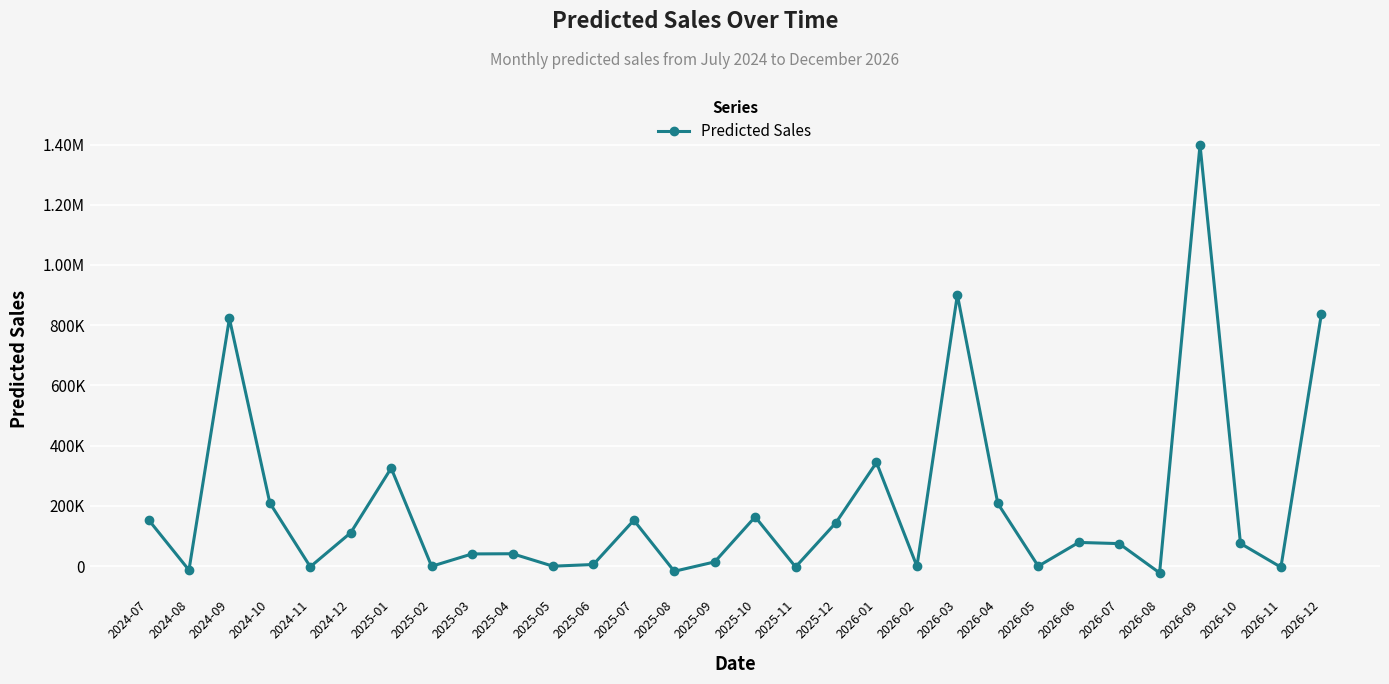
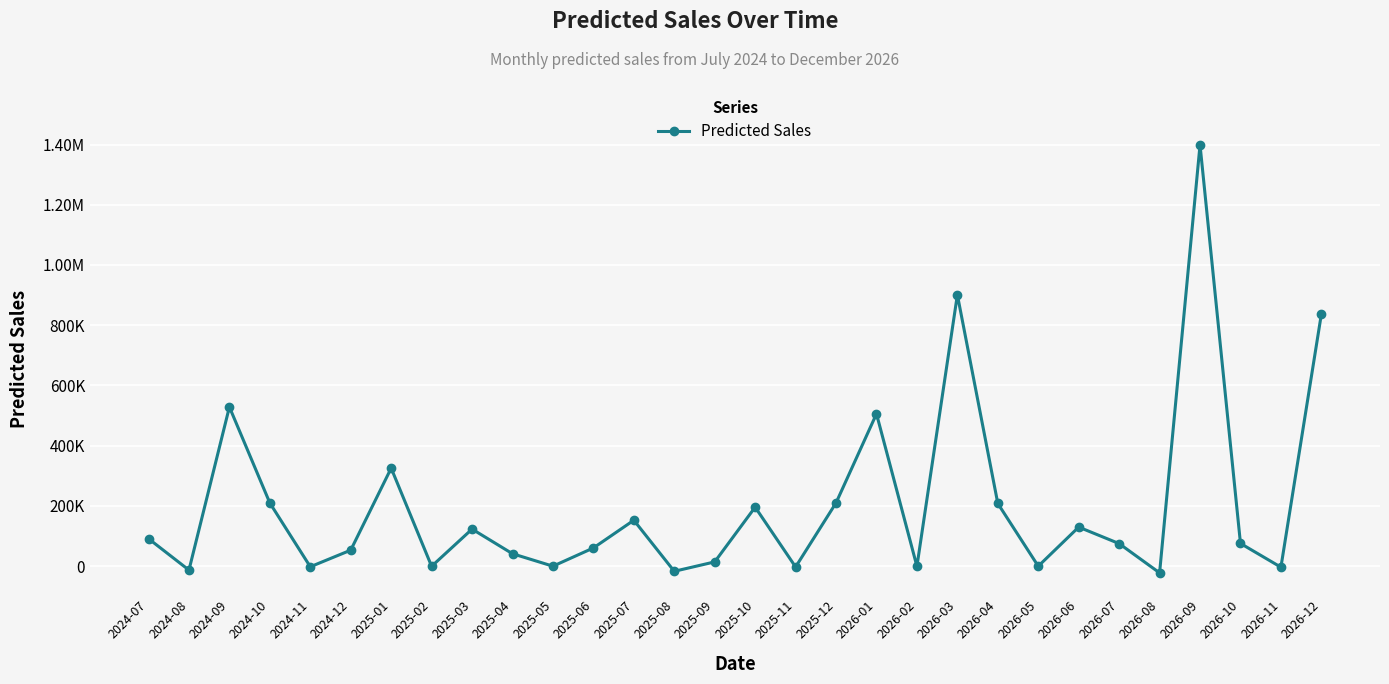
  {
-   "2024-07": 150000,
+   "2024-07": 90000,
    "2024-08": -10000,
-   "2024-09": 820000,
+   "2024-09": 530000,
    "2024-10": 210000,
    "2024-11": 0,
-   "2024-12": 110000,
+   "2024-12": 50000,
    "2025-01": 330000,
    "2025-02": 0,
-   "2025-03": 40000,
+   "2025-03": 120000,
    "2025-04": 40000,
    "2025-05": 0,
-   "2025-06": 10000,
+   "2025-06": 60000,
    "2025-07": 150000,
    "2025-08": -20000,
    "2025-09": 10000,
-   "2025-10": 160000,
+   "2025-10": 200000,
    "2025-11": 0,
-   "2025-12": 140000,
-   "2026-01": 340000,
+   "2025-12": 210000,
+   "2026-01": 510000,
    "2026-02": 0,
    "2026-03": 900000,
    "2026-04": 210000,
    "2026-05": 0,
-   "2026-06": 80000,
+   "2026-06": 130000,
    "2026-07": 70000,
    "2026-08": -20000,
    "2026-09": 1400000,
    "2026-10": 80000,
    "2026-11": 0,
    "2026-12": 840000
  }
